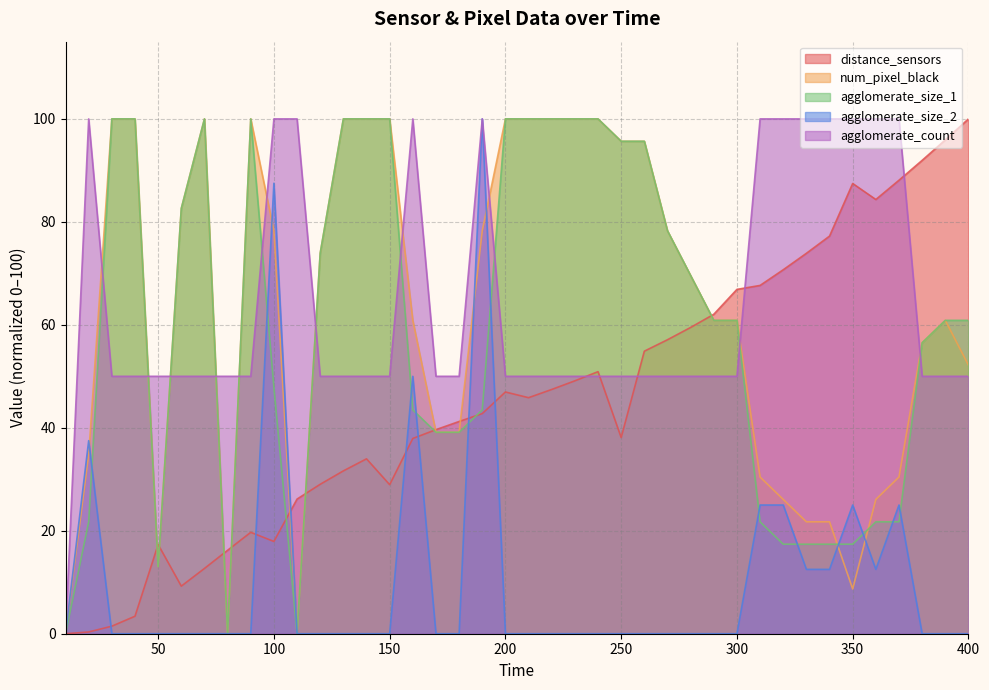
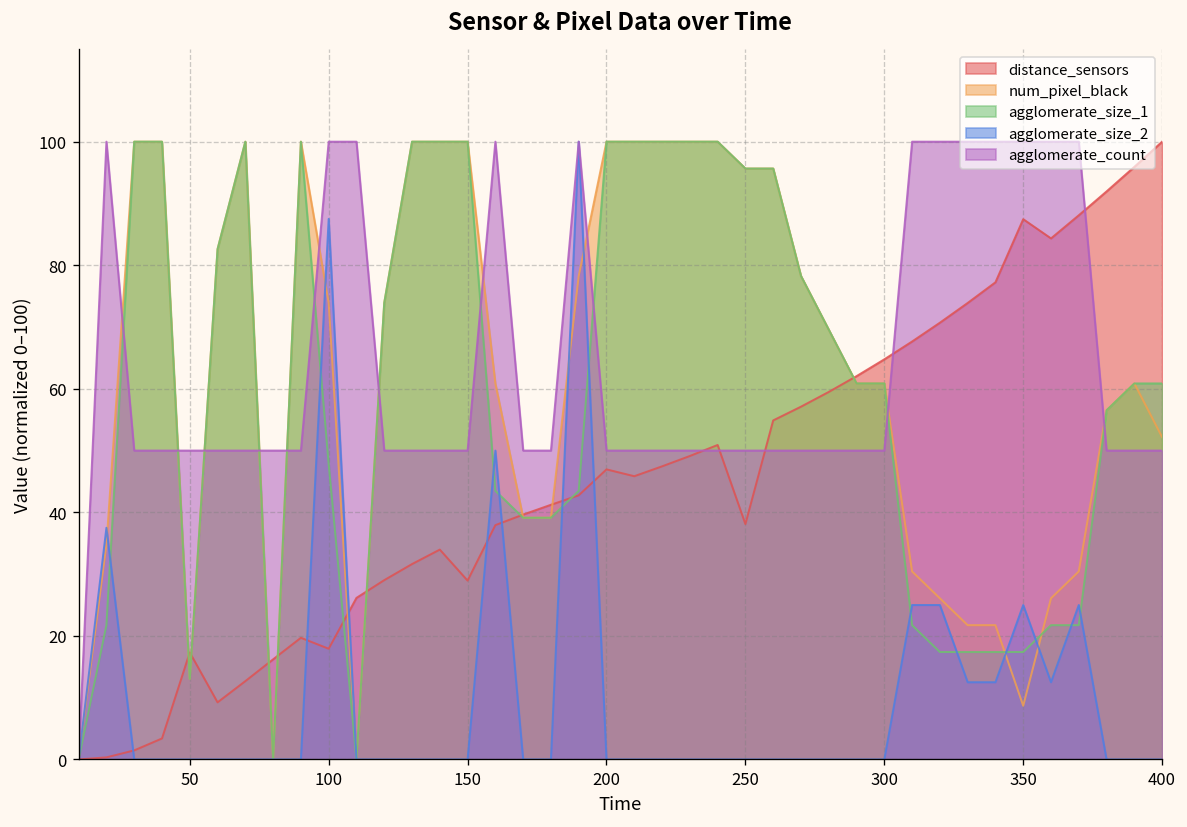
  {
    "distance_sensors": {
      "50": 17,
      "100": 18,
      "150": 29,
      "200": 47,
      "250": 38,
-     "300": 67,
+     "300": 65,
      "350": 87,
      "400": 100
    },
    "num_pixel_black": {
-     "100": 78,
+     "100": 74,
      "350": 9,
      "400": 52
    },
    "agglomerate_size_1": {
      "100": 48,
      "350": 17,
      "400": 61
    },
    "agglomerate_size_2": {
      "50": 0,
      "100": 88,
      "150": 0,
      "200": 0,
      "250": 0,
      "300": 0,
      "350": 25,
      "400": 0
    },
    "agglomerate_count": {
      "50": 50,
      "100": 100,
      "150": 50,
      "200": 50,
      "250": 50,
      "300": 50,
      "400": 50
    }
  }
